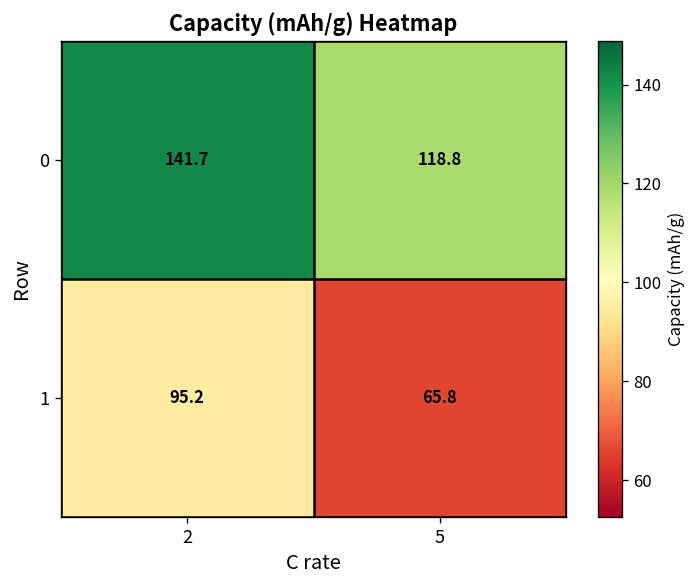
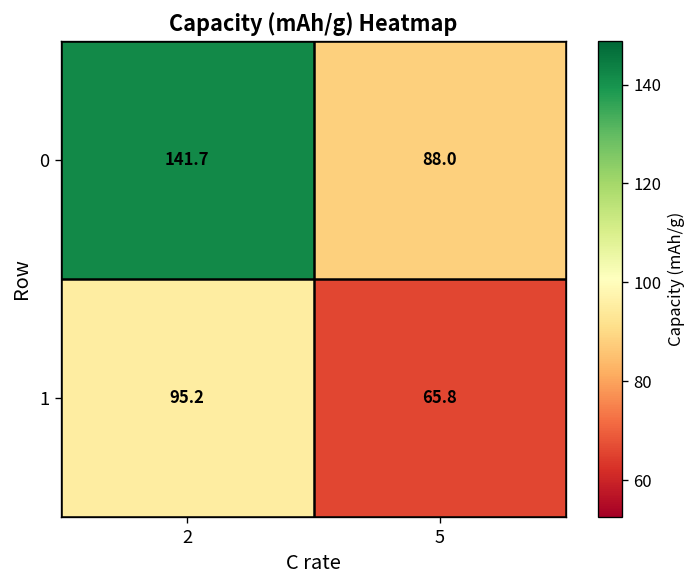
  {
    "0": {
      "2": 141.7,
-     "5": 118.8
+     "5": 88.0
    },
    "1": {
      "2": 95.2,
      "5": 65.8
    }
  }
